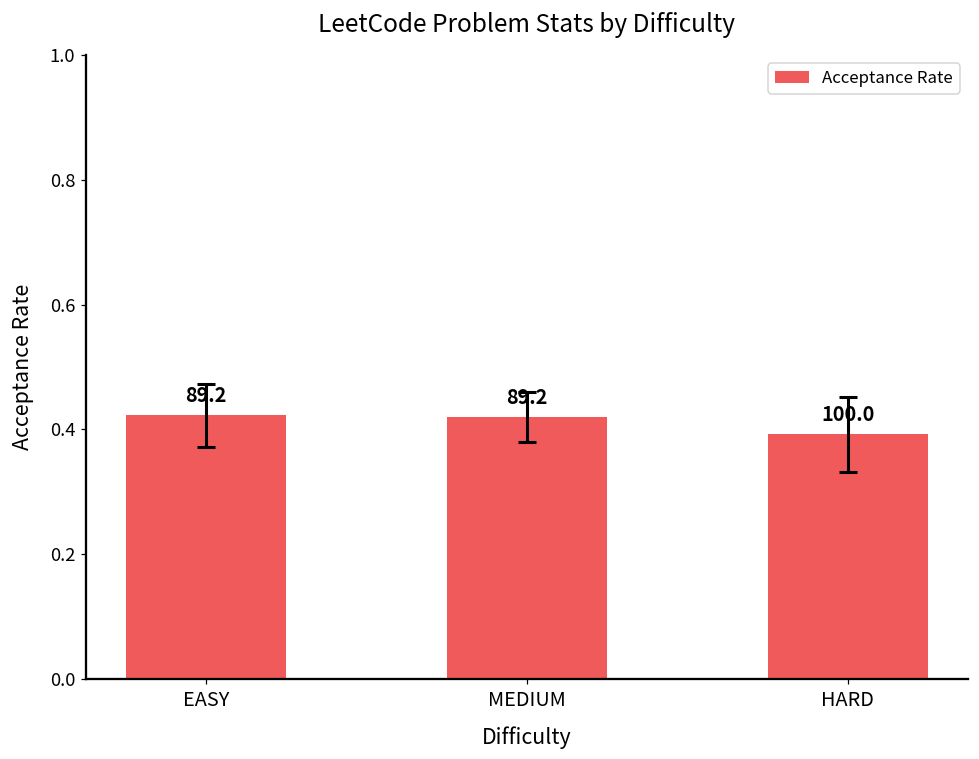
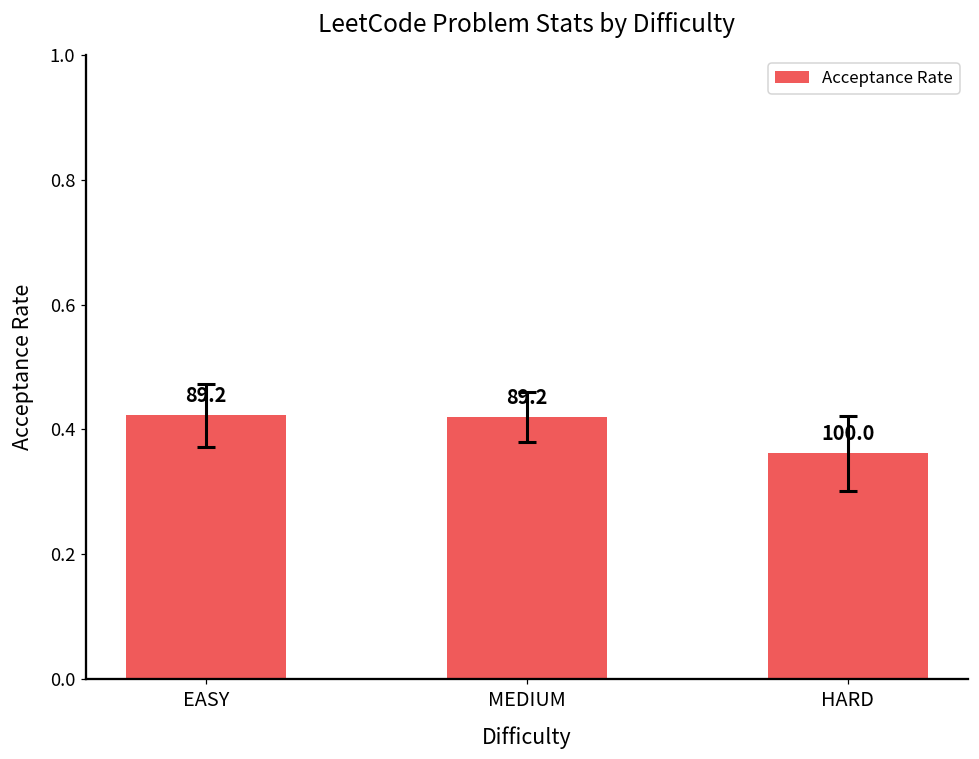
  {
    "Acceptance Rate": {
      "EASY": 0.42,
      "MEDIUM": 0.42,
-     "HARD": 0.39
+     "HARD": 0.36
    }
  }
